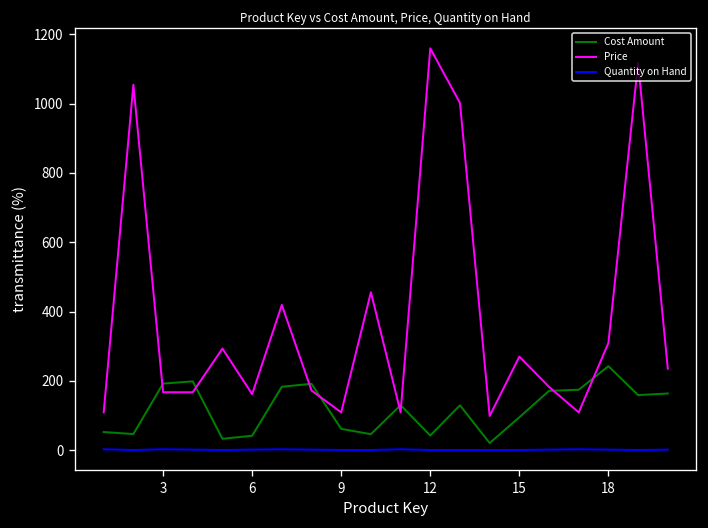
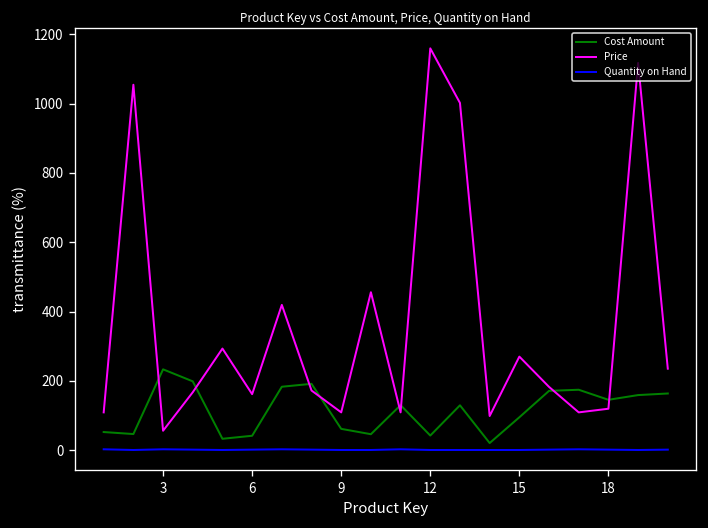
  {
    "Cost Amount": {
-     "3": 190,
+     "3": 230,
      "6": 40,
      "9": 60,
      "12": 40,
      "15": 100,
-     "18": 240
+     "18": 150
    },
    "Price": {
-     "3": 170,
+     "3": 60,
      "6": 160,
      "9": 110,
      "12": 1160,
      "15": 270,
-     "18": 310
+     "18": 120
    },
    "Quantity on Hand": {
      "3": 0,
      "6": 0,
      "9": 0,
      "12": 0,
      "15": 0,
      "18": 0
    }
  }
